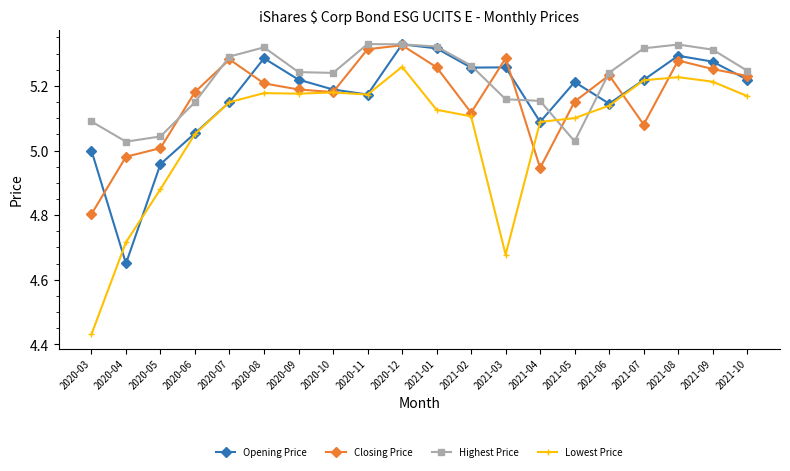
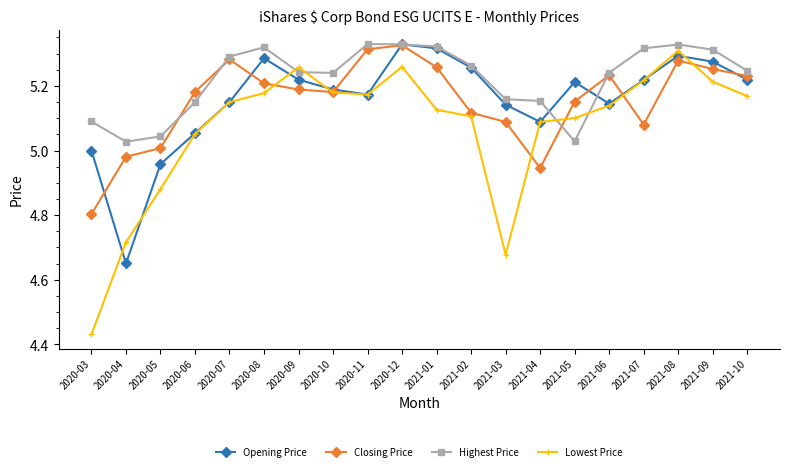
  {
    "Opening Price": {
      "2020-03": 5.00,
      "2020-04": 4.65,
      "2020-05": 4.96,
      "2020-08": 5.29,
      "2020-09": 5.22,
      "2020-10": 5.19,
-     "2021-03": 5.26,
+     "2021-03": 5.14,
      "2021-05": 5.21,
      "2021-08": 5.29,
      "2021-09": 5.28,
      "2021-10": 5.22
    },
    "Closing Price": {
      "2020-03": 4.80,
      "2020-04": 4.98,
      "2020-05": 5.01,
      "2020-06": 5.18,
      "2020-07": 5.28,
      "2020-08": 5.21,
      "2020-09": 5.19,
      "2020-11": 5.31,
      "2021-01": 5.26,
      "2021-02": 5.12,
-     "2021-03": 5.29,
+     "2021-03": 5.09,
      "2021-04": 4.95,
      "2021-05": 5.15,
      "2021-06": 5.23,
      "2021-07": 5.08,
      "2021-08": 5.28,
      "2021-09": 5.25,
      "2021-10": 5.23
    },
    "Highest Price": {
      "2020-03": 5.09,
      "2020-04": 5.03,
      "2020-05": 5.04,
      "2020-06": 5.15,
      "2020-07": 5.29,
      "2020-08": 5.32,
      "2020-09": 5.24,
      "2020-10": 5.24,
      "2020-11": 5.33,
      "2021-03": 5.16,
      "2021-04": 5.15,
      "2021-05": 5.03,
      "2021-06": 5.24,
      "2021-07": 5.32,
      "2021-08": 5.33,
      "2021-09": 5.31,
      "2021-10": 5.25
    },
    "Lowest Price": {
      "2020-03": 4.43,
      "2020-04": 4.72,
      "2020-05": 4.88,
      "2020-08": 5.18,
-     "2020-09": 5.18,
+     "2020-09": 5.26,
      "2020-12": 5.26,
      "2021-01": 5.13,
      "2021-02": 5.11,
      "2021-03": 4.68,
      "2021-05": 5.10,
-     "2021-08": 5.23,
+     "2021-08": 5.31,
      "2021-09": 5.21,
      "2021-10": 5.17
    }
  }
